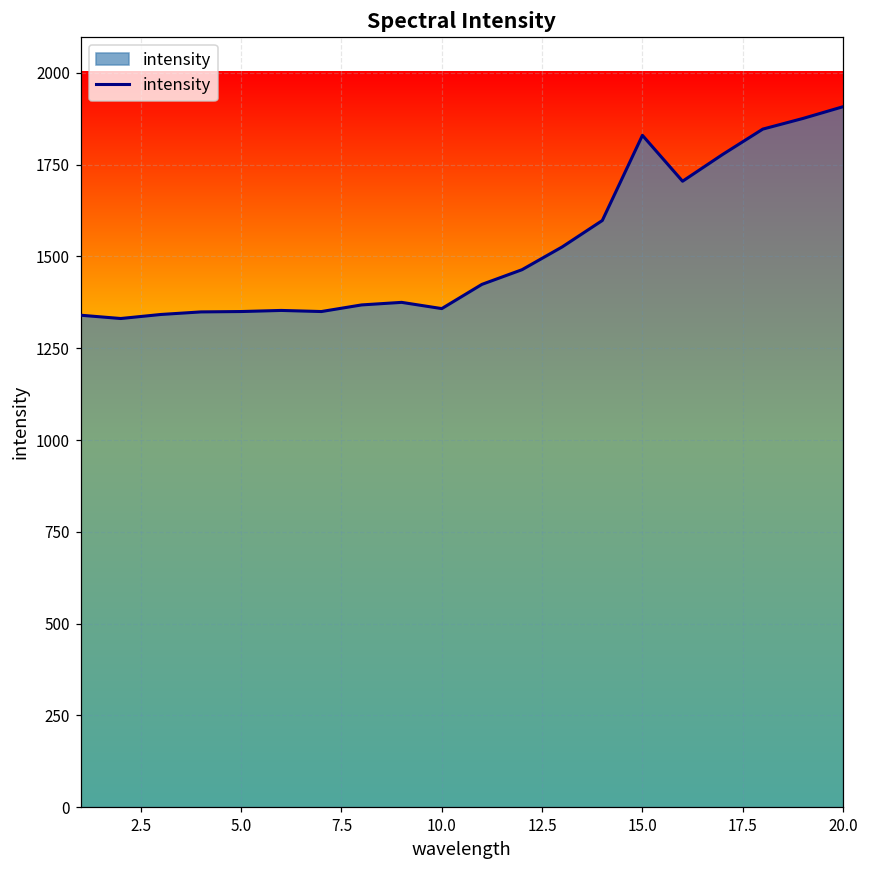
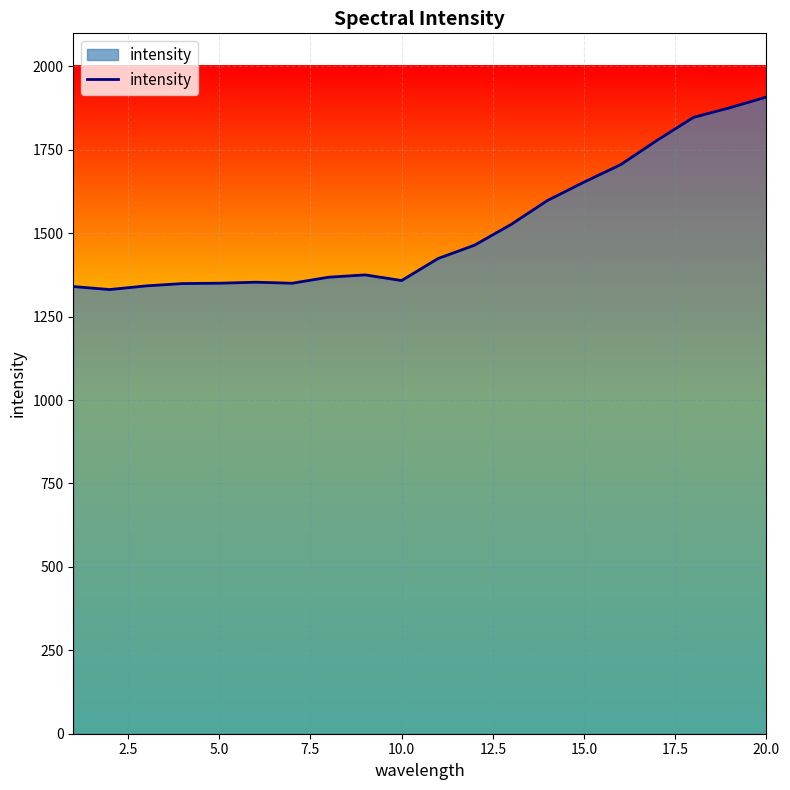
  {
    "5.0": 1350,
    "10.0": 1360,
-   "15.0": 1830,
+   "15.0": 1650,
    "20.0": 1910
  }
